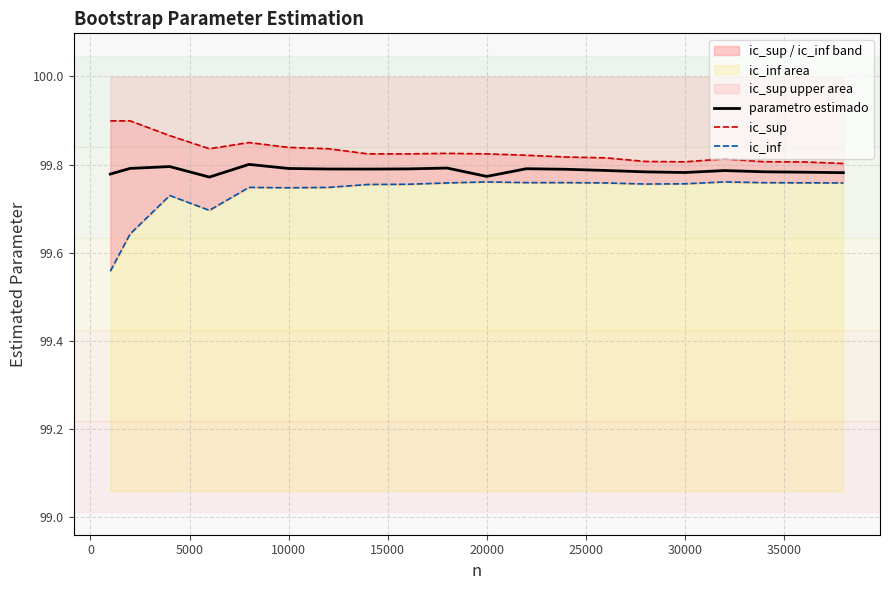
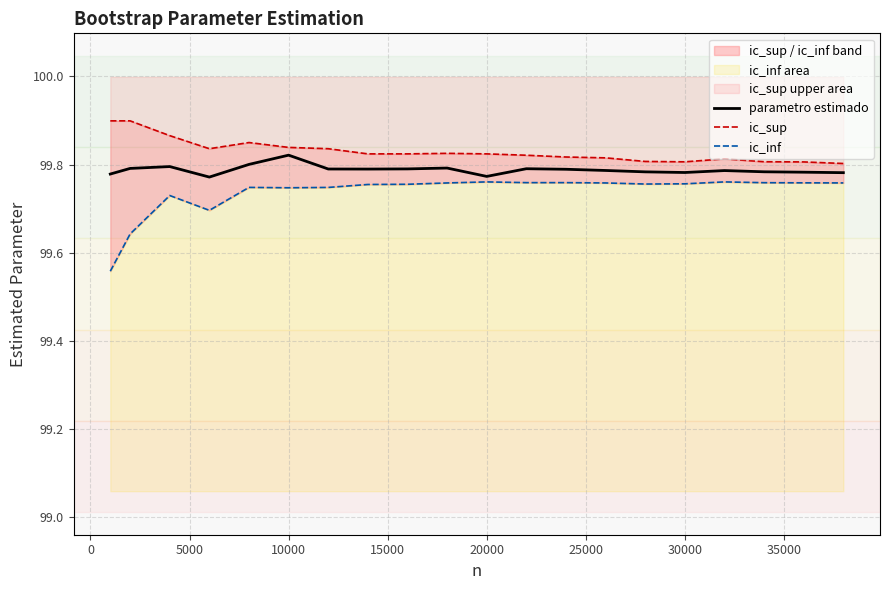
  {
    "parametro estimado": {
-     "10000": 99.79,
+     "10000": 99.82,
      "20000": 99.77,
      "30000": 99.78
    }
  }
